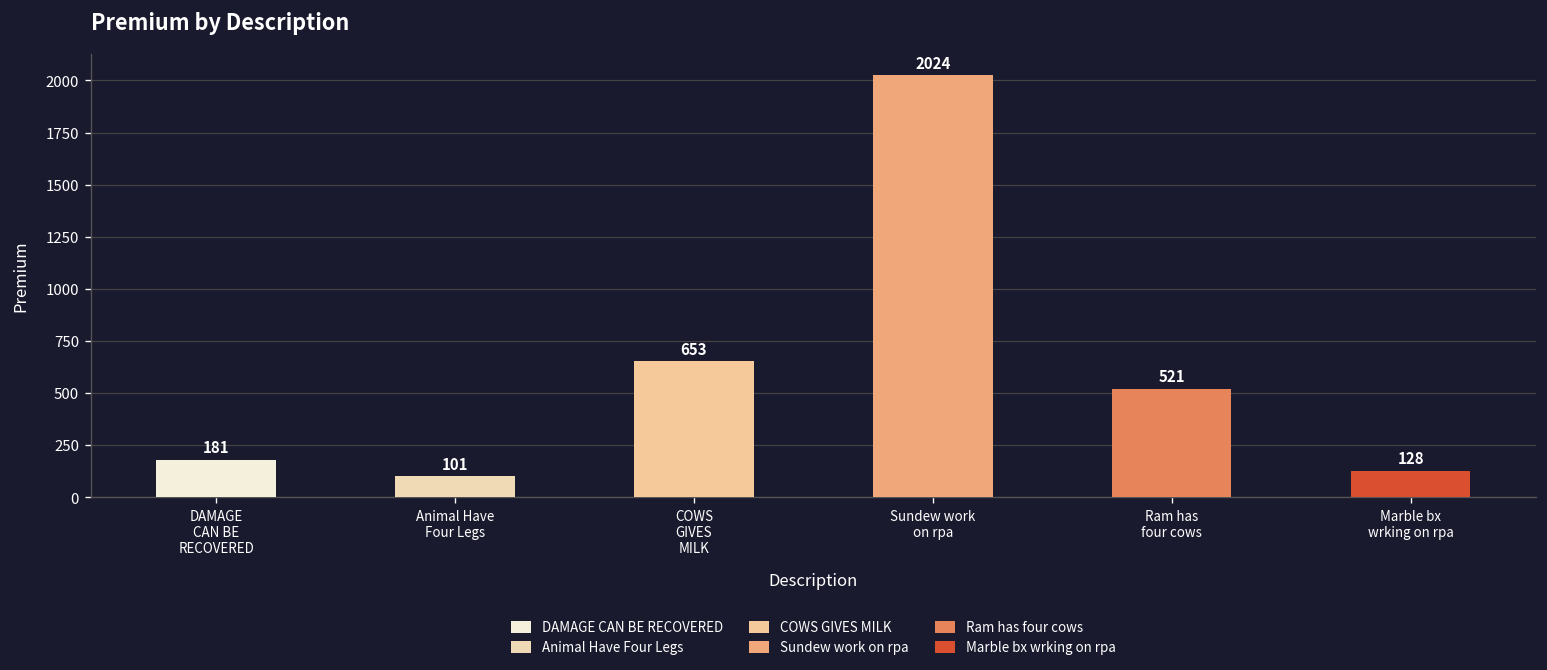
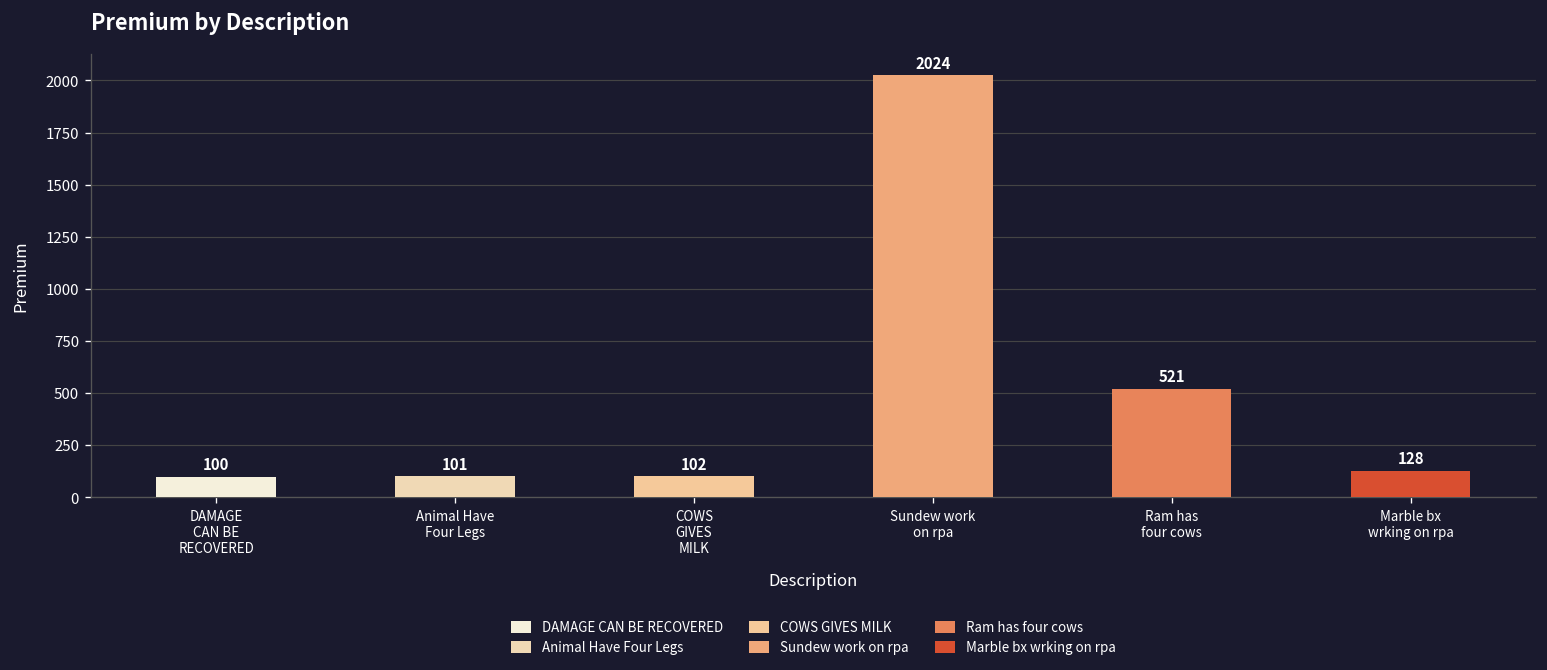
  {
-   "DAMAGE CAN BE RECOVERED": 181,
+   "DAMAGE CAN BE RECOVERED": 100,
    "Animal Have Four Legs": 101,
-   "COWS GIVES MILK": 653,
+   "COWS GIVES MILK": 102,
    "Sundew work on rpa": 2024,
    "Ram has four cows": 521,
    "Marble bx wrking on rpa": 128
  }
